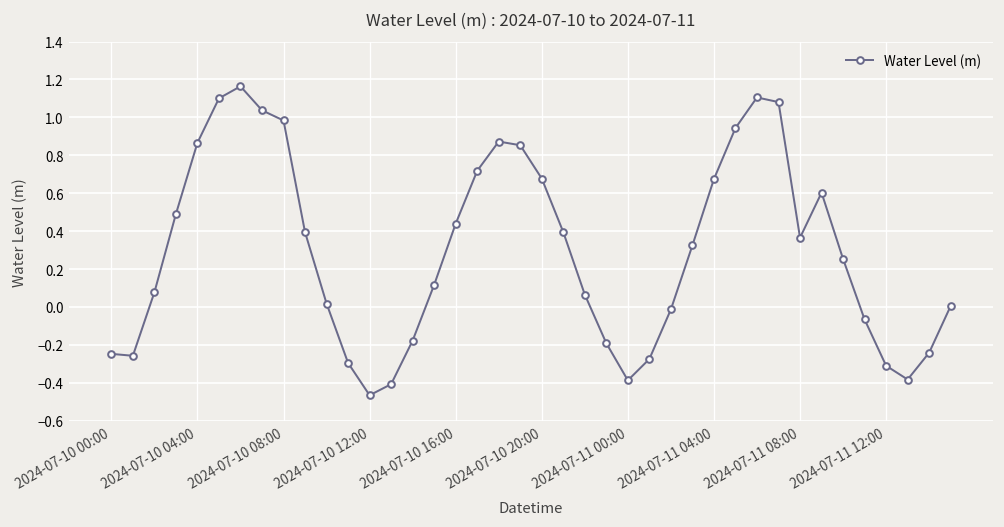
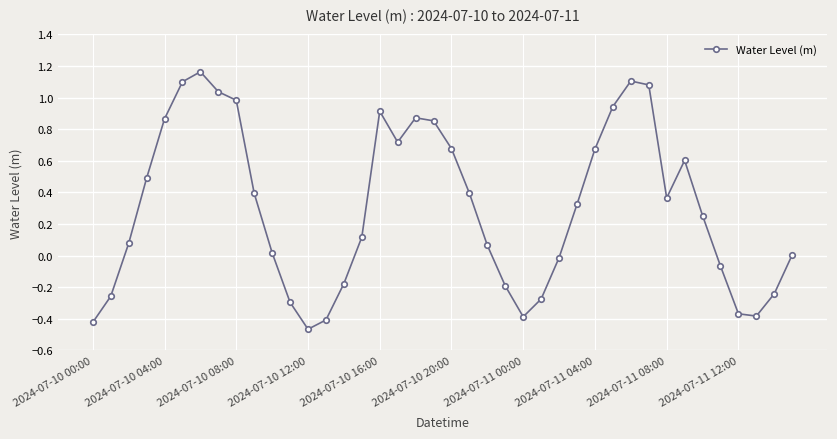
  {
-   "2024-07-10 00:00": -0.25,
+   "2024-07-10 00:00": -0.42,
    "2024-07-10 04:00": 0.87,
    "2024-07-10 08:00": 0.98,
    "2024-07-10 12:00": -0.47,
-   "2024-07-10 16:00": 0.44,
+   "2024-07-10 16:00": 0.91,
    "2024-07-10 20:00": 0.68,
    "2024-07-11 00:00": -0.39,
    "2024-07-11 04:00": 0.67,
    "2024-07-11 08:00": 0.37,
-   "2024-07-11 12:00": -0.31
+   "2024-07-11 12:00": -0.37
  }
